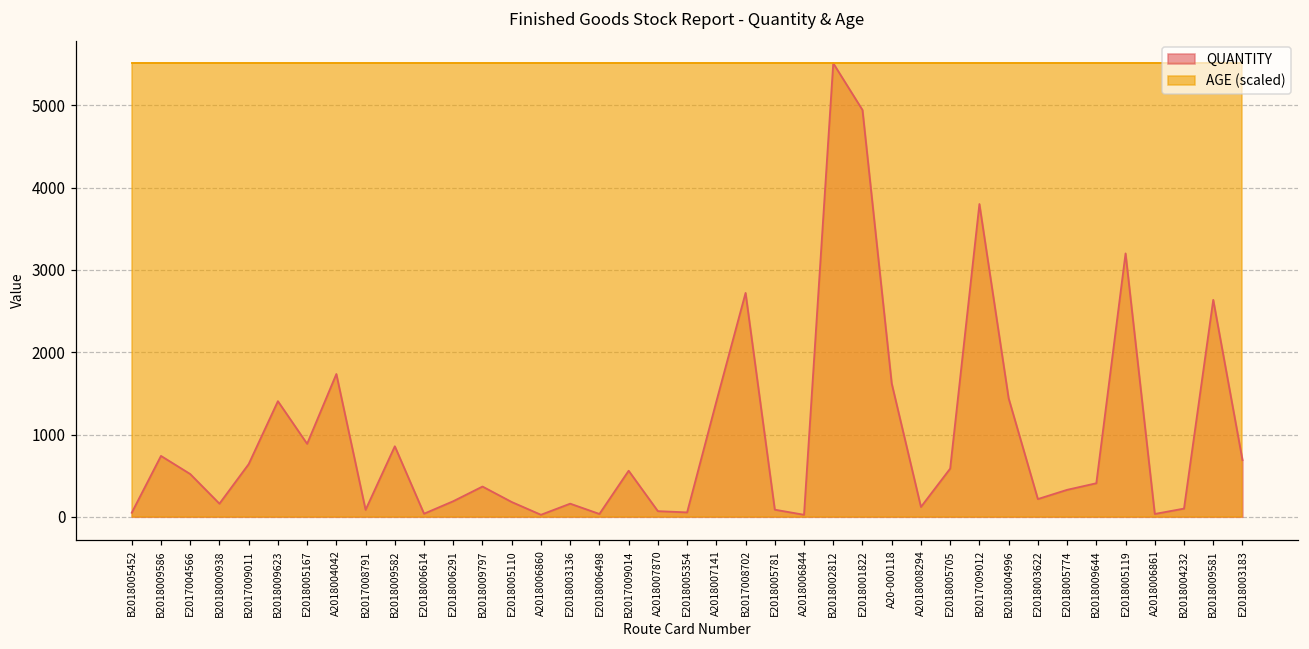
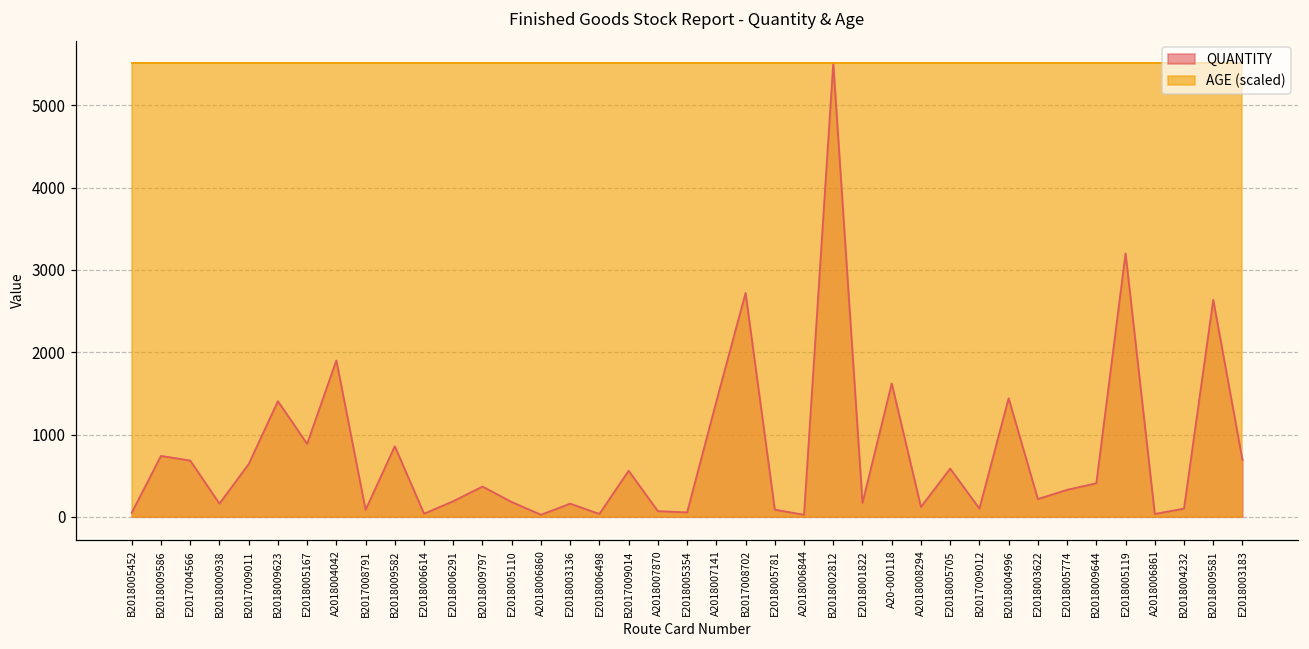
  {
    "QUANTITY": {
      "B2018005452": 100,
      "B2018009586": 700,
-     "E2017004566": 500,
+     "E2017004566": 700,
      "B2018000938": 200,
      "B2017009011": 600,
      "B2018009623": 1400,
      "E2018005167": 900,
-     "A2018004042": 1700,
+     "A2018004042": 1900,
      "B2017008791": 100,
      "B2018009582": 900,
      "E2018006614": 0,
      "E2018006291": 200,
      "B2018009797": 400,
      "E2018005110": 200,
      "A2018006860": 0,
      "E2018003136": 200,
      "E2018006498": 0,
      "B2017009014": 600,
      "A2018007870": 100,
      "E2018005354": 100,
      "A2018007141": 1400,
      "B2017008702": 2700,
      "E2018005781": 100,
      "A2018006844": 0,
-     "E2018001822": 4900,
+     "E2018001822": 200,
      "A20-000118": 1600,
      "A2018008294": 100,
      "E2018005705": 600,
-     "B2017009012": 3800,
+     "B2017009012": 100,
      "B2018004996": 1400,
      "E2018003622": 200,
      "E2018005774": 300,
      "B2018009644": 400,
      "E2018005119": 3200,
      "A2018006861": 0,
      "B2018004232": 100,
      "B2018009581": 2600,
      "E2018003183": 700
    },
    "AGE (scaled)": {
      "B2018005452": 5500,
      "B2018009586": 5500,
      "E2017004566": 5500,
      "B2018000938": 5500,
      "B2017009011": 5500,
      "B2018009623": 5500,
      "E2018005167": 5500,
      "A2018004042": 5500,
      "B2017008791": 5500,
      "B2018009582": 5500,
      "E2018006614": 5500,
      "E2018006291": 5500,
      "B2018009797": 5500,
      "E2018005110": 5500,
      "A2018006860": 5500,
      "E2018003136": 5500,
      "E2018006498": 5500,
      "B2017009014": 5500,
      "A2018007870": 5500,
      "E2018005354": 5500,
      "A2018007141": 5500,
      "B2017008702": 5500,
      "E2018005781": 5500,
      "A2018006844": 5500,
      "E2018001822": 5500,
      "A20-000118": 5500,
      "A2018008294": 5500,
      "E2018005705": 5500,
      "B2017009012": 5500,
      "B2018004996": 5500,
      "E2018003622": 5500,
      "E2018005774": 5500,
      "B2018009644": 5500,
      "E2018005119": 5500,
      "A2018006861": 5500
    }
  }
